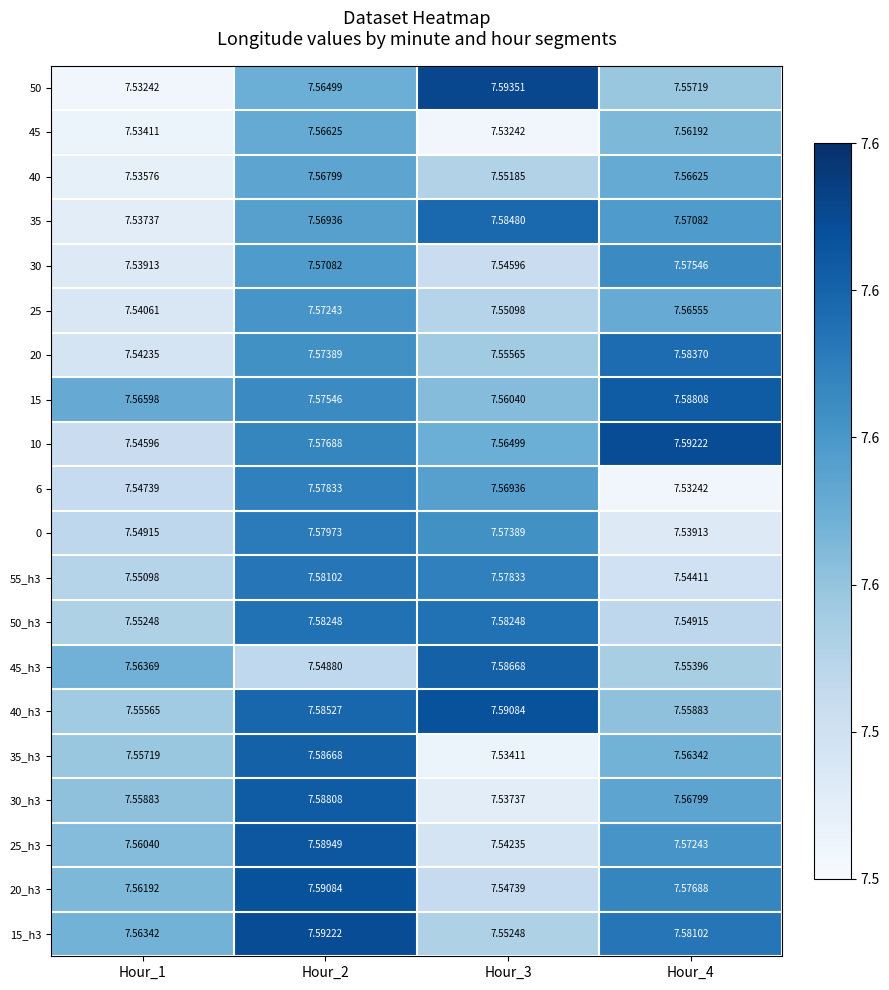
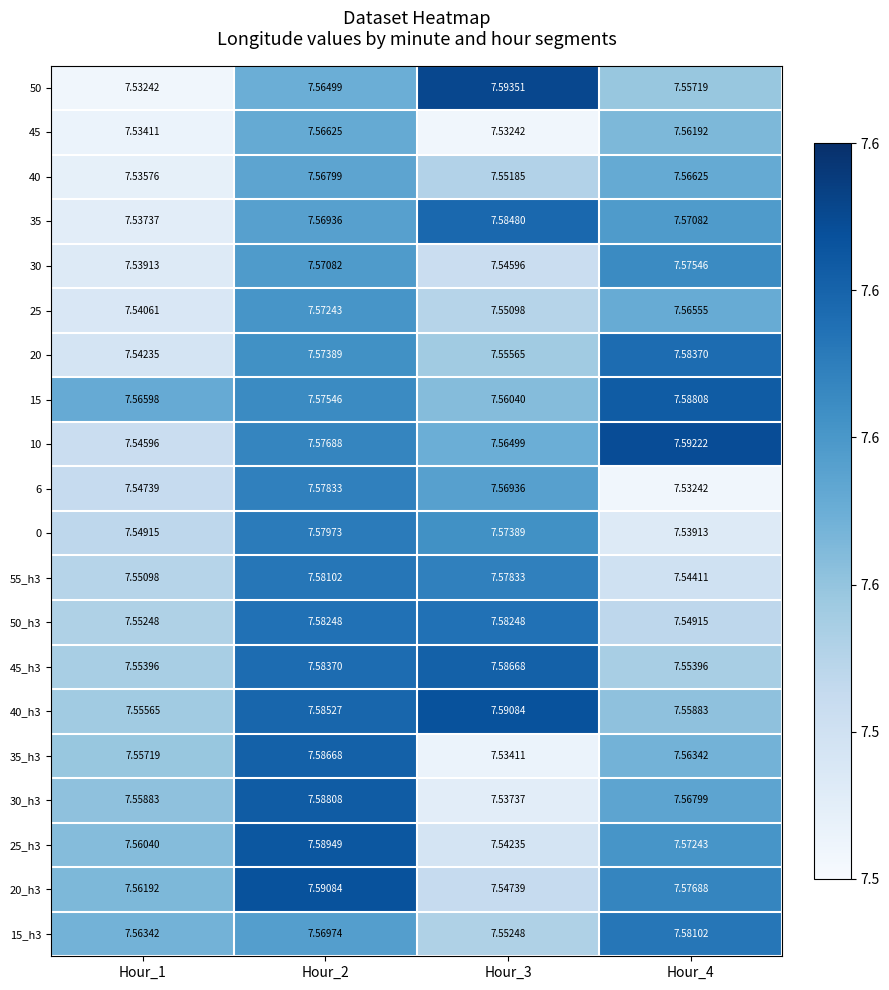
  {
    "50": {
      "Hour_1": 7.53242,
      "Hour_2": 7.56499,
      "Hour_3": 7.59351,
      "Hour_4": 7.55719
    },
    "45": {
      "Hour_1": 7.53411,
      "Hour_2": 7.56625,
      "Hour_3": 7.53242,
      "Hour_4": 7.56192
    },
    "40": {
      "Hour_1": 7.53576,
      "Hour_2": 7.56799,
      "Hour_3": 7.55185,
      "Hour_4": 7.56625
    },
    "35": {
      "Hour_1": 7.53737,
      "Hour_2": 7.56936,
      "Hour_3": 7.58480,
      "Hour_4": 7.57082
    },
    "30": {
      "Hour_1": 7.53913,
      "Hour_2": 7.57082,
      "Hour_3": 7.54596,
      "Hour_4": 7.57546
    },
    "25": {
      "Hour_1": 7.54061,
      "Hour_2": 7.57243,
      "Hour_3": 7.55098,
      "Hour_4": 7.56555
    },
    "20": {
      "Hour_1": 7.54235,
      "Hour_2": 7.57389,
      "Hour_3": 7.55565,
      "Hour_4": 7.58370
    },
    "15": {
      "Hour_1": 7.56598,
      "Hour_2": 7.57546,
      "Hour_3": 7.56040,
      "Hour_4": 7.58808
    },
    "10": {
      "Hour_1": 7.54596,
      "Hour_2": 7.57688,
      "Hour_3": 7.56499,
      "Hour_4": 7.59222
    },
    "6": {
      "Hour_1": 7.54739,
      "Hour_2": 7.57833,
      "Hour_3": 7.56936,
      "Hour_4": 7.53242
    },
    "0": {
      "Hour_1": 7.54915,
      "Hour_2": 7.57973,
      "Hour_3": 7.57389,
      "Hour_4": 7.53913
    },
    "55_h3": {
      "Hour_1": 7.55098,
      "Hour_2": 7.58102,
      "Hour_3": 7.57833,
      "Hour_4": 7.54411
    },
    "50_h3": {
      "Hour_1": 7.55248,
      "Hour_2": 7.58248,
      "Hour_3": 7.58248,
      "Hour_4": 7.54915
    },
    "45_h3": {
-     "Hour_1": 7.56369,
-     "Hour_2": 7.54880,
+     "Hour_1": 7.55396,
+     "Hour_2": 7.58370,
      "Hour_3": 7.58668,
      "Hour_4": 7.55396
    },
    "40_h3": {
      "Hour_1": 7.55565,
      "Hour_2": 7.58527,
      "Hour_3": 7.59084,
      "Hour_4": 7.55883
    },
    "35_h3": {
      "Hour_1": 7.55719,
      "Hour_2": 7.58668,
      "Hour_3": 7.53411,
      "Hour_4": 7.56342
    },
    "30_h3": {
      "Hour_1": 7.55883,
      "Hour_2": 7.58808,
      "Hour_3": 7.53737,
      "Hour_4": 7.56799
    },
    "25_h3": {
      "Hour_1": 7.56040,
      "Hour_2": 7.58949,
      "Hour_3": 7.54235,
      "Hour_4": 7.57243
    },
    "20_h3": {
      "Hour_1": 7.56192,
      "Hour_2": 7.59084,
      "Hour_3": 7.54739,
      "Hour_4": 7.57688
    },
    "15_h3": {
      "Hour_1": 7.56342,
-     "Hour_2": 7.59222,
+     "Hour_2": 7.56974,
      "Hour_3": 7.55248,
      "Hour_4": 7.58102
    }
  }
